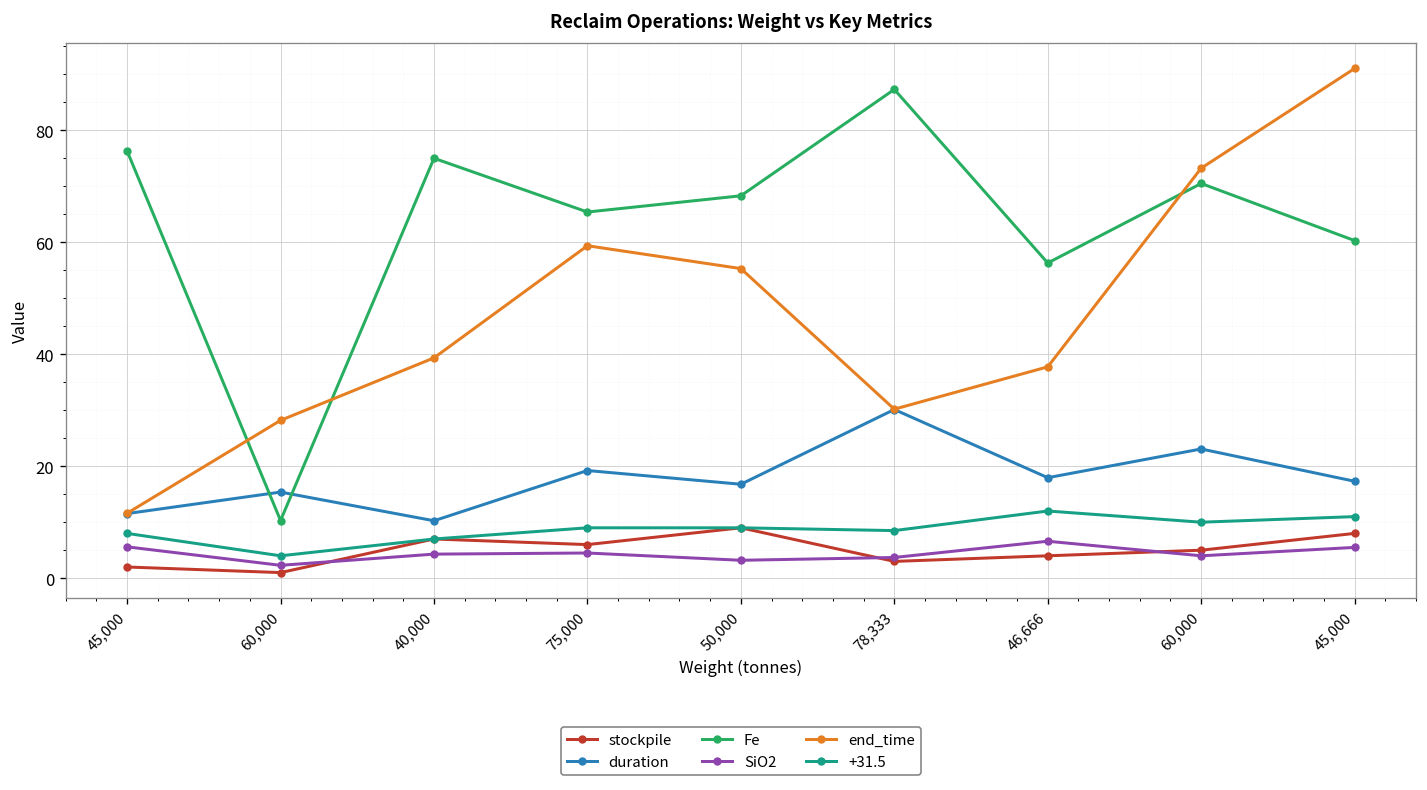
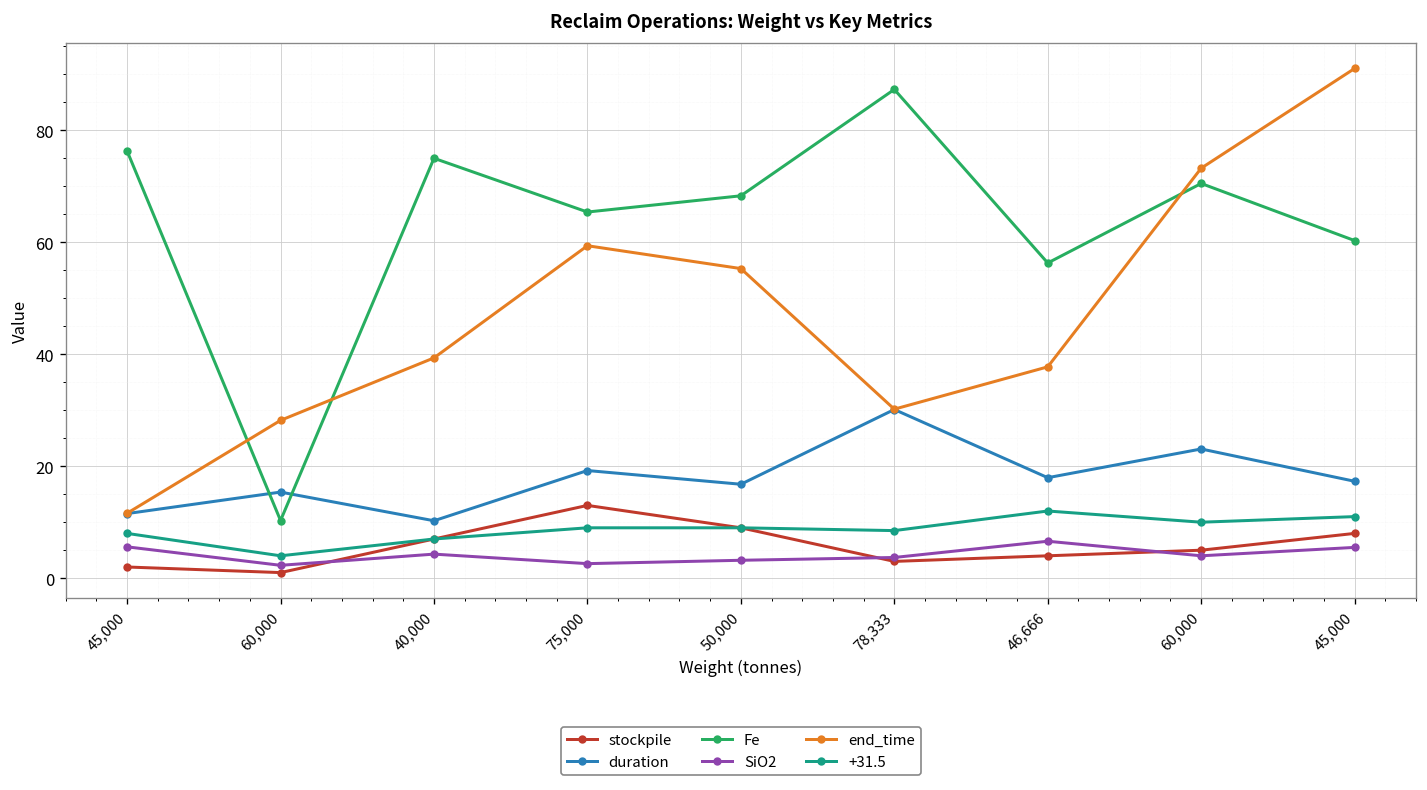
  {
    "stockpile": {
-     "75,000": 6,
+     "75,000": 13,
      "78,333": 3,
      "46,666": 4
    },
    "duration": {
      "40,000": 10,
      "75,000": 19,
      "50,000": 17,
      "46,666": 18
    },
    "SiO2": {
      "40,000": 4,
-     "75,000": 5,
+     "75,000": 3,
      "50,000": 3,
      "78,333": 4,
      "46,666": 7
    },
    "end_time": {
      "40,000": 39,
      "75,000": 59,
      "50,000": 55,
      "46,666": 38
    }
  }
